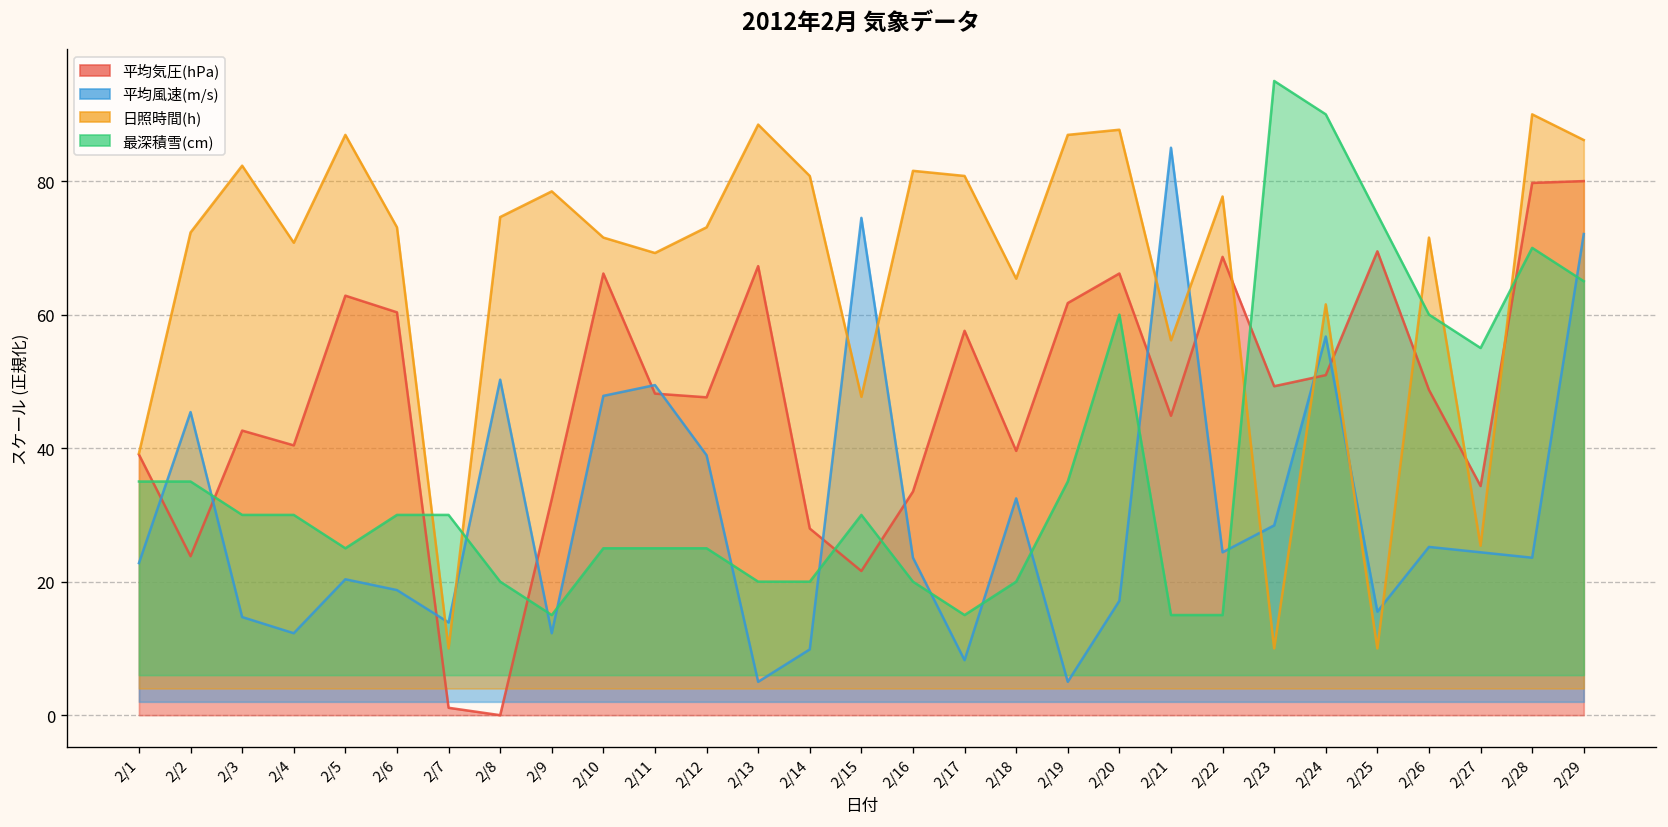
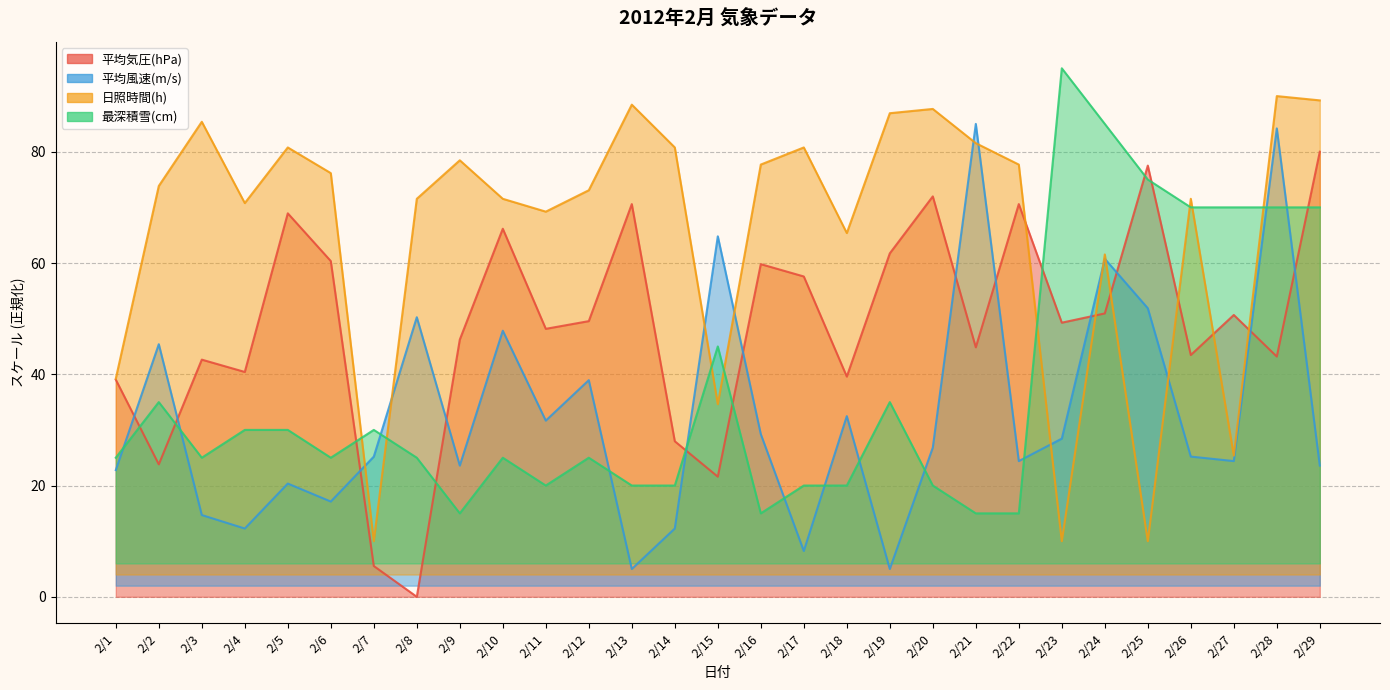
  {
    "平均気圧(hPa)": {
      "2/2": 24,
      "2/3": 43,
      "2/4": 40,
-     "2/5": 63,
+     "2/5": 69,
      "2/6": 60,
-     "2/7": 1,
+     "2/7": 6,
      "2/8": 0,
-     "2/9": 32,
+     "2/9": 46,
      "2/10": 66,
      "2/11": 48,
-     "2/12": 48,
-     "2/13": 67,
+     "2/12": 50,
+     "2/13": 71,
      "2/14": 28,
      "2/15": 22,
-     "2/16": 33,
+     "2/16": 60,
      "2/17": 58,
      "2/18": 40,
      "2/19": 62,
-     "2/20": 66,
+     "2/20": 72,
      "2/21": 45,
-     "2/22": 69,
+     "2/22": 71,
      "2/23": 49,
      "2/24": 51,
-     "2/25": 69,
-     "2/26": 49,
-     "2/27": 34,
-     "2/28": 80,
+     "2/25": 78,
+     "2/26": 43,
+     "2/27": 51,
+     "2/28": 43,
      "2/29": 80
    },
    "平均風速(m/s)": {
      "2/1": 23,
      "2/2": 45,
      "2/3": 15,
      "2/4": 12,
      "2/5": 20,
-     "2/6": 19,
-     "2/7": 14,
+     "2/6": 17,
+     "2/7": 25,
      "2/8": 50,
-     "2/9": 12,
+     "2/9": 24,
      "2/10": 48,
-     "2/11": 49,
+     "2/11": 32,
      "2/12": 39,
      "2/13": 5,
-     "2/14": 10,
-     "2/15": 74,
-     "2/16": 24,
+     "2/14": 12,
+     "2/15": 65,
+     "2/16": 29,
      "2/17": 8,
      "2/18": 32,
      "2/19": 5,
-     "2/20": 17,
+     "2/20": 27,
      "2/21": 85,
      "2/22": 24,
      "2/23": 28,
-     "2/24": 57,
-     "2/25": 16,
+     "2/24": 61,
+     "2/25": 52,
      "2/26": 25,
      "2/27": 24,
-     "2/28": 24,
-     "2/29": 72
+     "2/28": 84,
+     "2/29": 24
    },
    "日照時間(h)": {
-     "2/2": 72,
-     "2/3": 82,
+     "2/2": 74,
+     "2/3": 85,
      "2/4": 71,
-     "2/5": 87,
-     "2/6": 73,
+     "2/5": 81,
+     "2/6": 76,
      "2/7": 10,
-     "2/8": 75,
+     "2/8": 72,
      "2/9": 78,
      "2/10": 72,
      "2/11": 69,
      "2/12": 73,
      "2/13": 88,
      "2/14": 81,
-     "2/15": 48,
-     "2/16": 82,
+     "2/15": 35,
+     "2/16": 78,
      "2/17": 81,
      "2/18": 65,
      "2/19": 87,
      "2/20": 88,
-     "2/21": 56,
+     "2/21": 82,
      "2/22": 78,
      "2/23": 10,
      "2/24": 62,
      "2/25": 10,
      "2/26": 72,
      "2/27": 25,
      "2/28": 90,
-     "2/29": 86
+     "2/29": 89
    },
    "最深積雪(cm)": {
-     "2/1": 35,
+     "2/1": 25,
      "2/2": 35,
-     "2/3": 30,
+     "2/3": 25,
      "2/4": 30,
-     "2/5": 25,
-     "2/6": 30,
+     "2/5": 30,
+     "2/6": 25,
      "2/7": 30,
-     "2/8": 20,
+     "2/8": 25,
      "2/9": 15,
      "2/10": 25,
-     "2/11": 25,
+     "2/11": 20,
      "2/12": 25,
      "2/13": 20,
      "2/14": 20,
-     "2/15": 30,
-     "2/16": 20,
-     "2/17": 15,
+     "2/15": 45,
+     "2/16": 15,
+     "2/17": 20,
      "2/18": 20,
      "2/19": 35,
-     "2/20": 60,
+     "2/20": 20,
      "2/21": 15,
      "2/22": 15,
      "2/23": 95,
-     "2/24": 90,
+     "2/24": 85,
      "2/25": 75,
-     "2/26": 60,
-     "2/27": 55,
+     "2/26": 70,
+     "2/27": 70,
      "2/28": 70,
-     "2/29": 65
+     "2/29": 70
    }
  }
